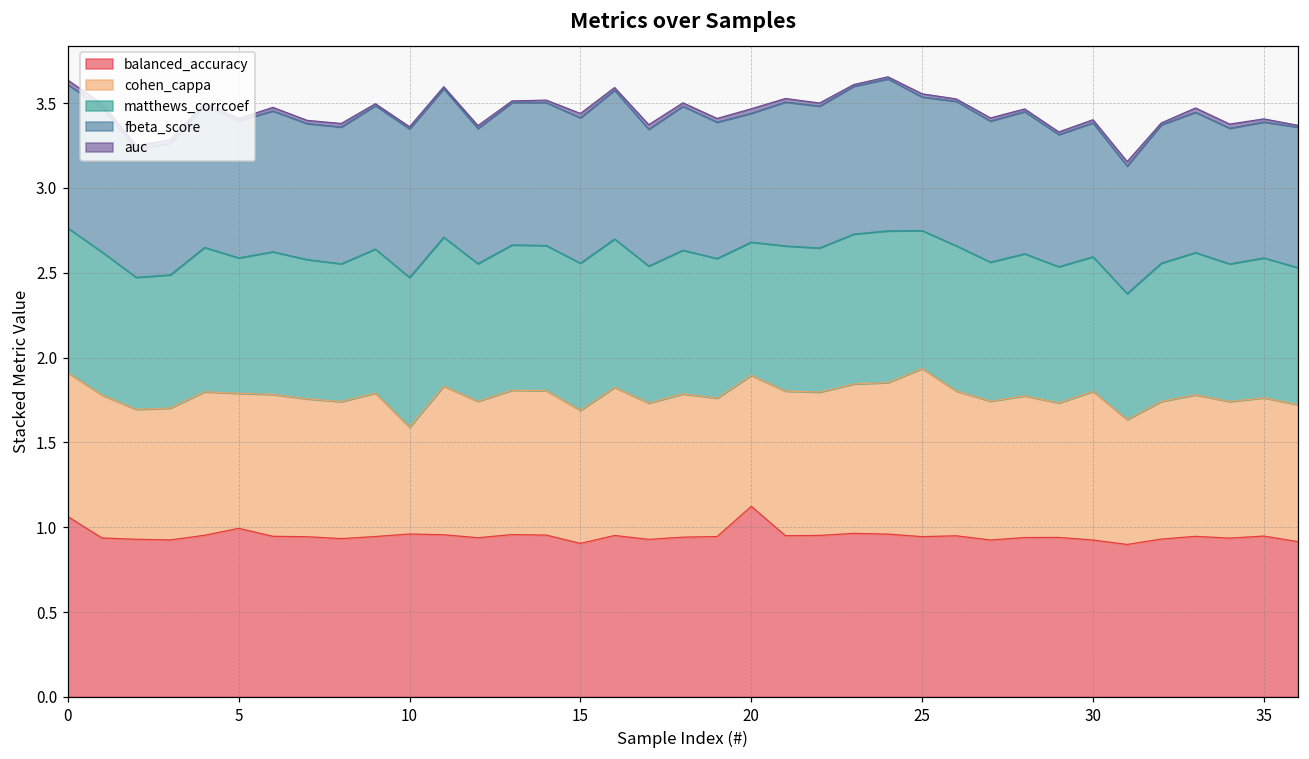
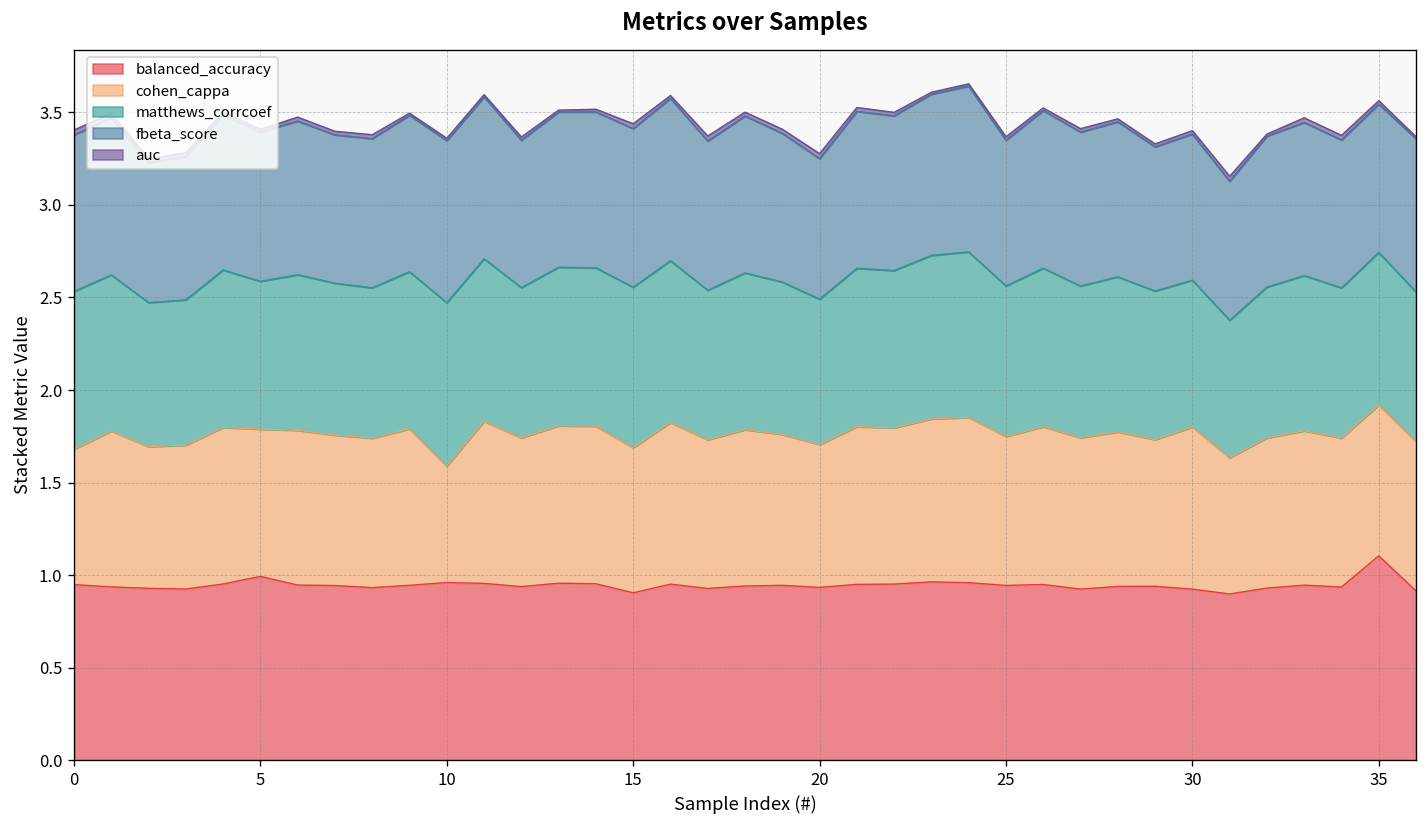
  {
    "balanced_accuracy": {
-     "0": 1.06,
+     "0": 0.95,
      "5": 0.99,
      "10": 0.96,
      "15": 0.90,
-     "20": 1.12,
+     "20": 0.93,
      "25": 0.94,
      "30": 0.92,
-     "35": 0.95
+     "35": 1.10
    },
    "cohen_cappa": {
-     "0": 0.85,
+     "0": 0.73,
      "5": 0.80,
      "10": 0.63,
      "15": 0.78,
      "20": 0.77,
-     "25": 0.99,
+     "25": 0.80,
      "30": 0.88,
      "35": 0.81
    }
  }
